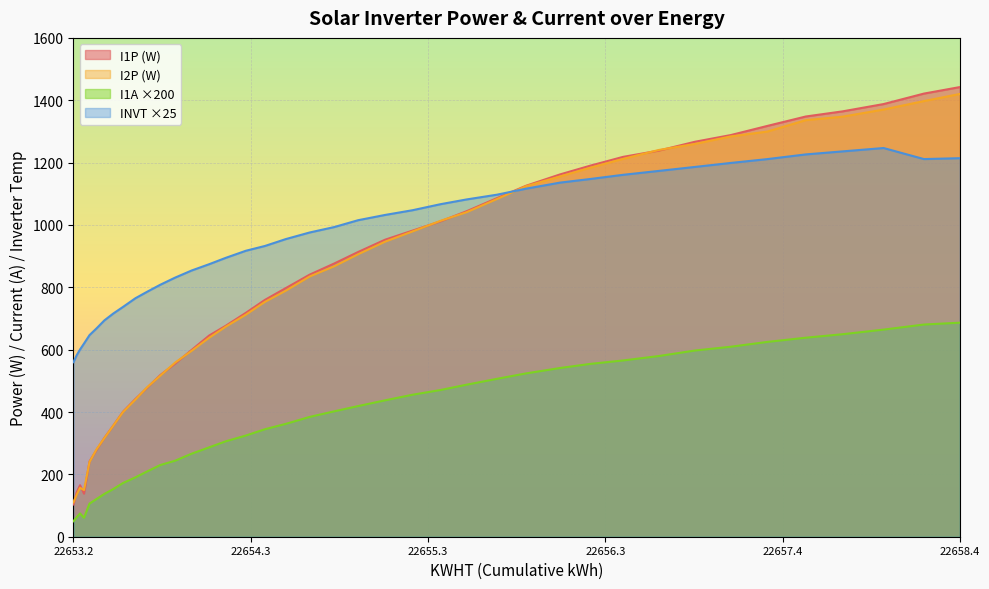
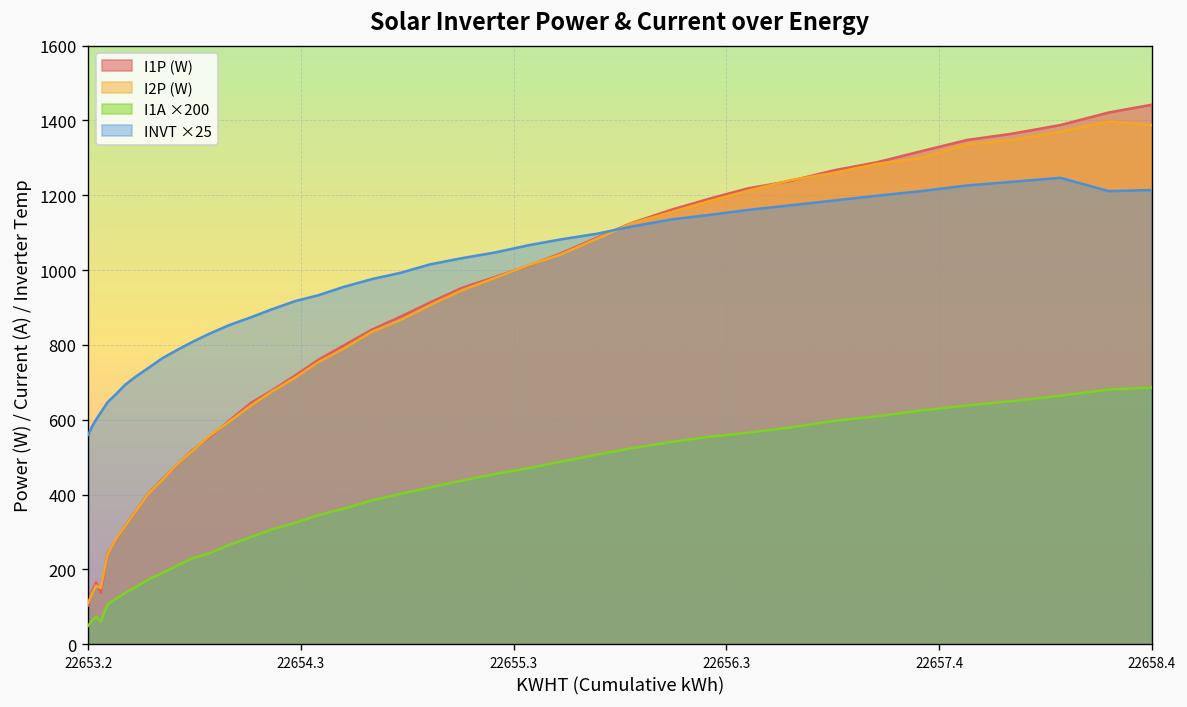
  {
    "I1P (W)": {
      "22658.4": 1440
    },
    "I2P (W)": {
-     "22658.4": 1420
+     "22658.4": 1390
    },
    "I1A ×200": {
      "22653.2": 50,
      "22658.4": 690
    },
    "INVT ×25": {
      "22653.2": 560,
      "22658.4": 1210
    }
  }
